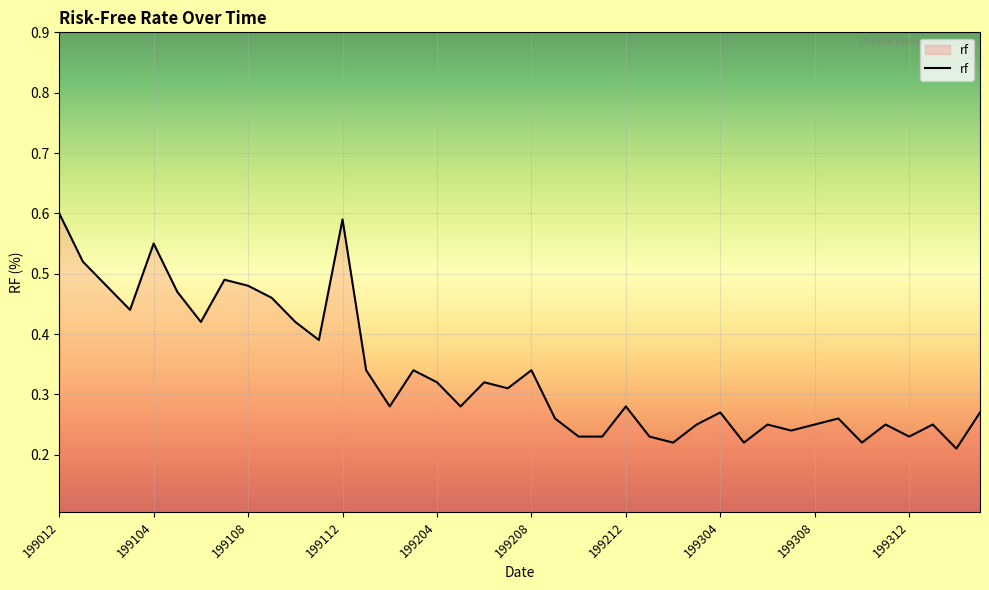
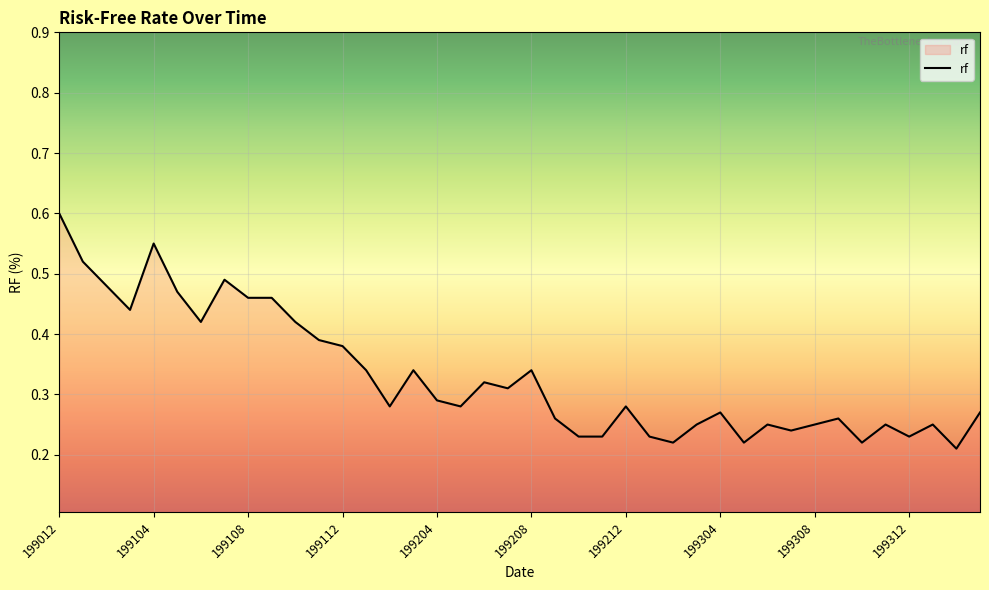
  {
    "199012": 0.60,
    "199104": 0.55,
-   "199108": 0.48,
-   "199112": 0.59,
-   "199204": 0.32,
+   "199108": 0.46,
+   "199112": 0.38,
+   "199204": 0.29,
    "199208": 0.34,
    "199212": 0.28,
    "199304": 0.27,
    "199308": 0.25,
    "199312": 0.23
  }
